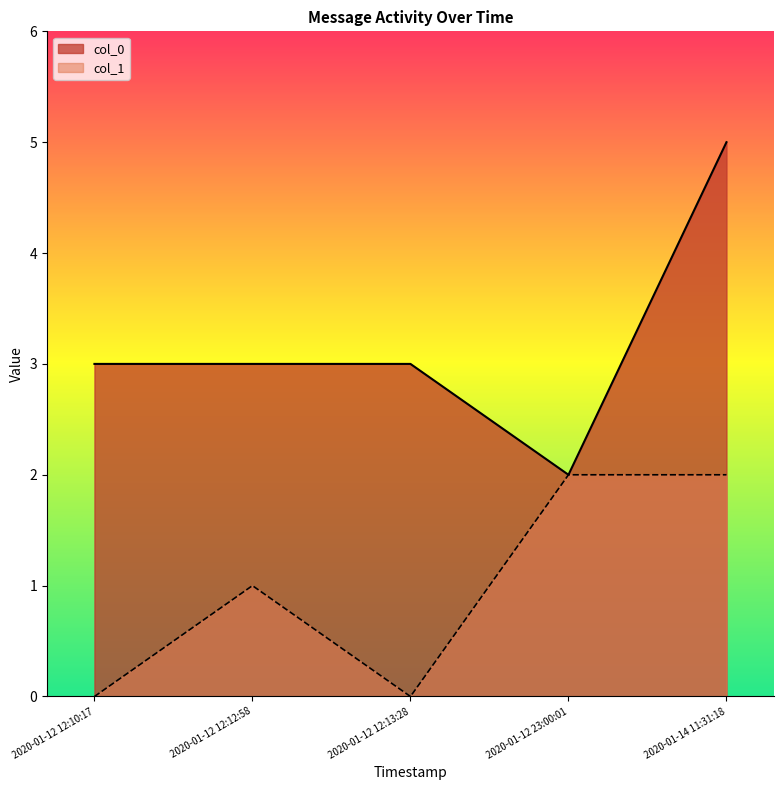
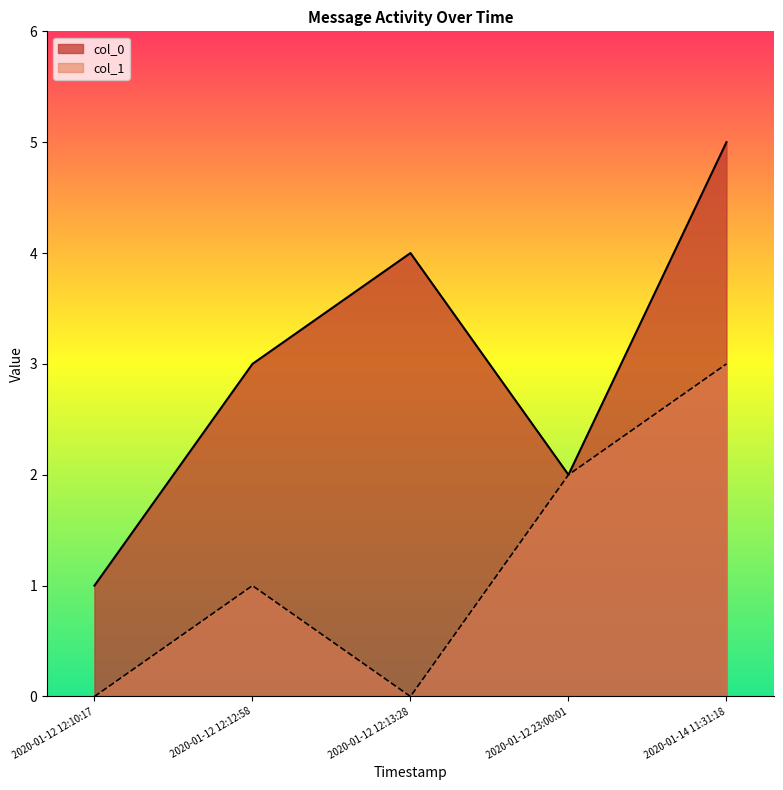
  {
    "col_0": {
-     "2020-01-12 12:10:17": 3,
+     "2020-01-12 12:10:17": 1,
      "2020-01-12 12:12:58": 3,
-     "2020-01-12 12:13:28": 3,
+     "2020-01-12 12:13:28": 4,
      "2020-01-14 11:31:18": 5
    },
    "col_1": {
      "2020-01-12 12:10:17": 0,
      "2020-01-12 12:12:58": 1,
      "2020-01-12 12:13:28": 0,
-     "2020-01-14 11:31:18": 2
+     "2020-01-14 11:31:18": 3
    }
  }
